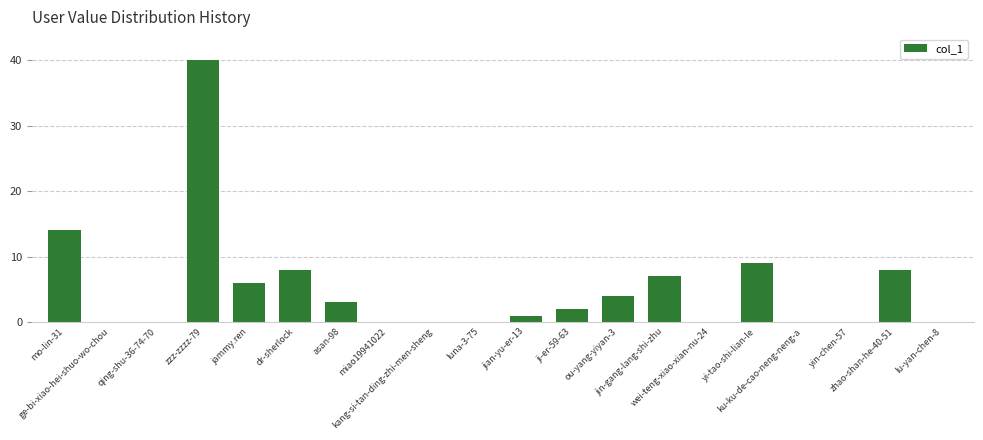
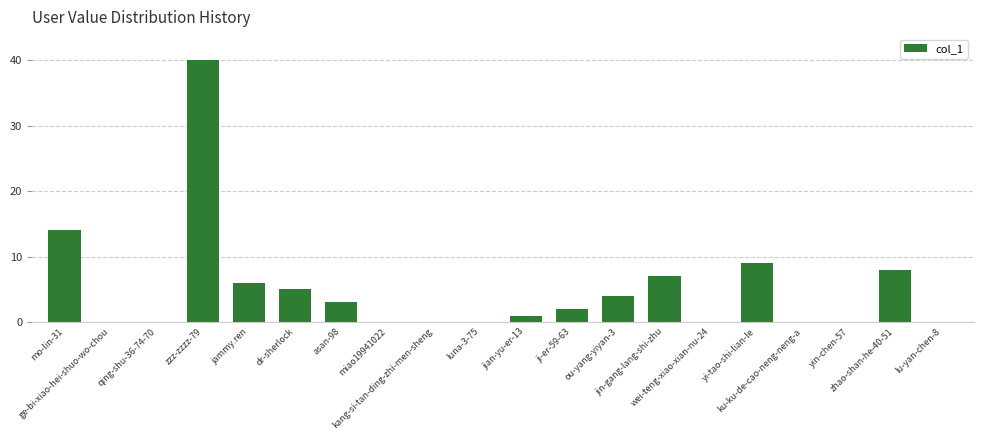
  {
    "mo-lin-31": 14,
    "ge-bi-xiao-hei-shuo-wo-chou": 0,
    "qing-shu-36-74-70": 0,
    "zzz-zzzz-79": 40,
    "jammy.ren": 6,
-   "dr-sherlock": 8,
+   "dr-sherlock": 5,
    "asan-98": 3,
    "miao19941022": 0,
    "kang-si-tan-ding-zhi-men-sheng": 0,
    "luna-3-75": 0,
    "jian-yu-er-13": 1,
    "ji-er-59-63": 2,
    "ou-yang-yiyan-3": 4,
    "jin-gang-lang-shi-zhu": 7,
    "wei-teng-xiao-xian-nu-24": 0,
    "yi-tao-shi-lian-le": 9,
    "ku-ku-de-cao-neng-neng-a": 0,
    "yin-chen-57": 0,
    "zhao-shan-he-40-51": 8,
    "lu-yan-chen-8": 0
  }
